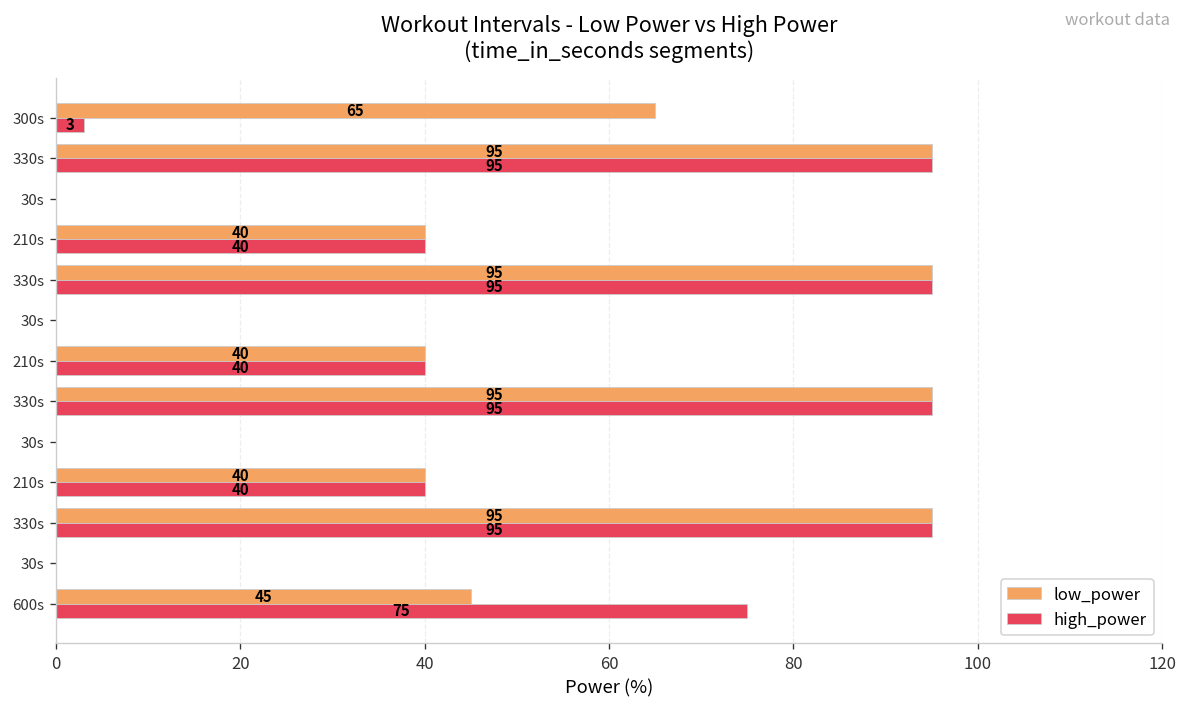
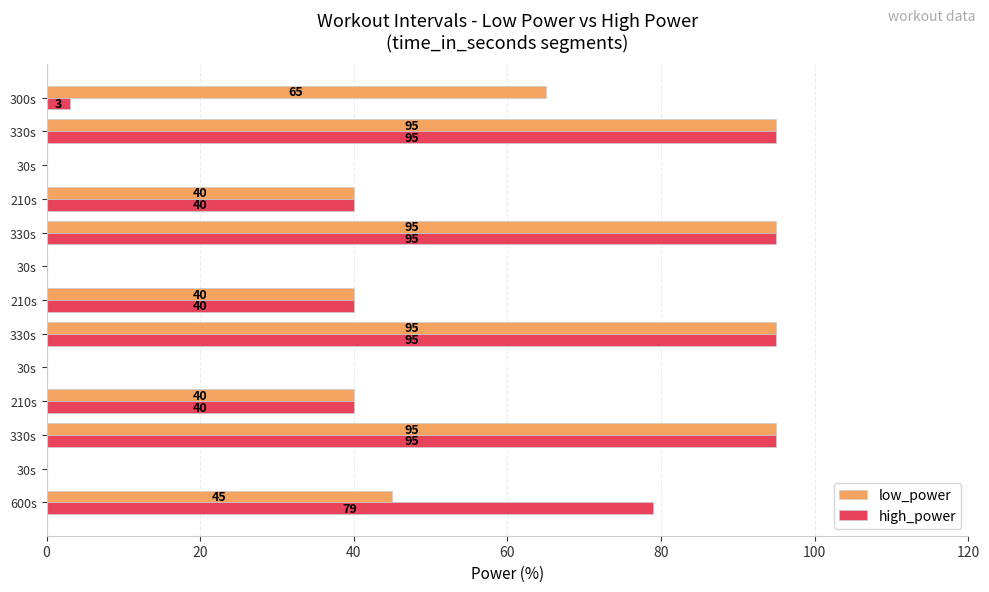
  {
    "low_power": {
      "300s": 65,
      "600s": 45
    },
    "high_power": {
      "300s": 3,
-     "600s": 75
+     "600s": 79
    }
  }
